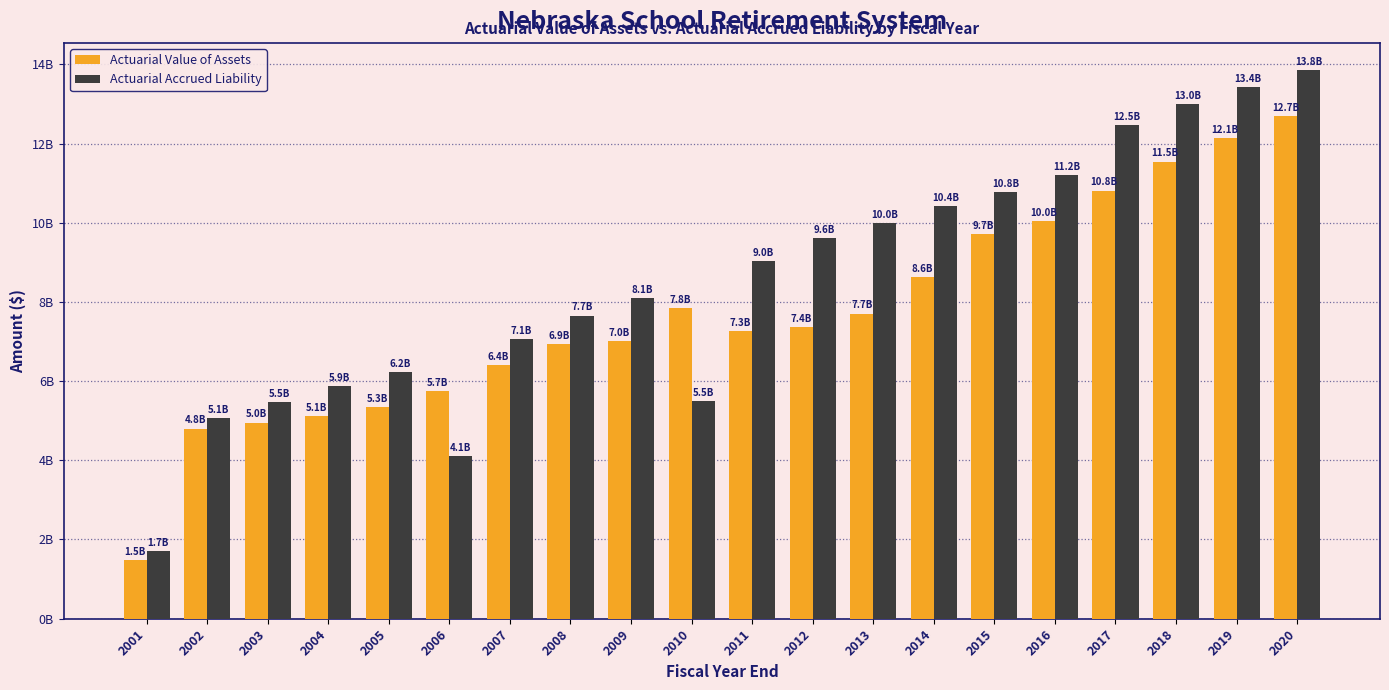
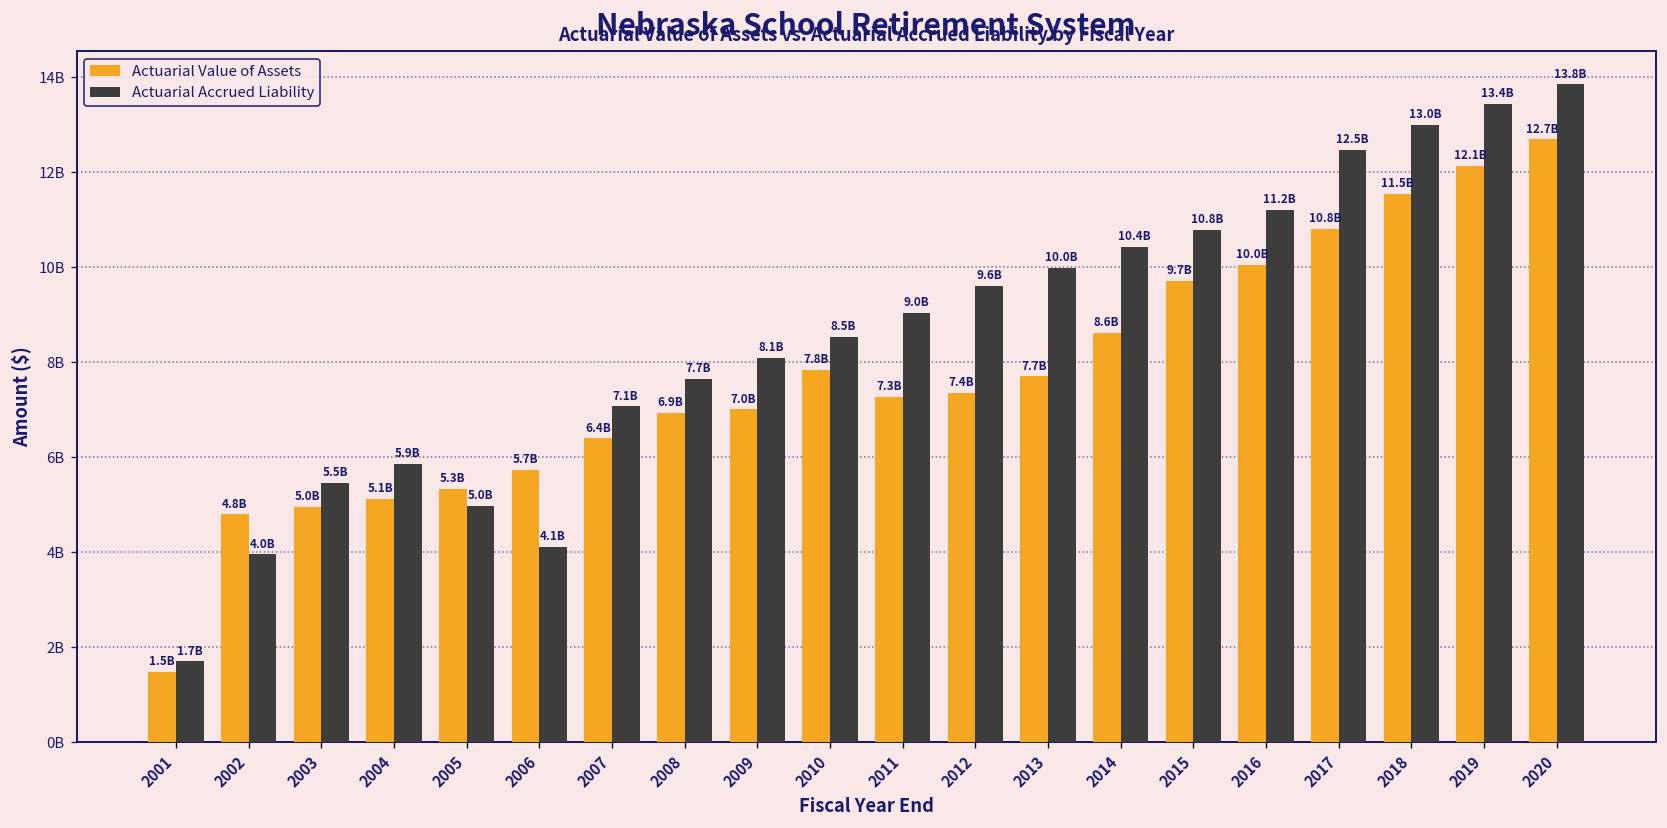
  {
    "Actuarial Value of Assets": {
      "2001": "1.5B",
      "2002": "4.8B",
      "2003": "5.0B",
      "2004": "5.1B",
      "2005": "5.3B",
      "2006": "5.7B",
      "2007": "6.4B",
      "2008": "6.9B",
      "2009": "7.0B",
      "2010": "7.8B",
      "2011": "7.3B",
      "2012": "7.4B",
      "2013": "7.7B",
      "2014": "8.6B",
      "2015": "9.7B",
      "2016": "10.0B",
      "2017": "10.8B",
      "2018": "11.5B",
      "2019": "12.1B",
      "2020": "12.7B"
    },
    "Actuarial Accrued Liability": {
      "2001": "1.7B",
-     "2002": "5.1B",
+     "2002": "4.0B",
      "2003": "5.5B",
      "2004": "5.9B",
-     "2005": "6.2B",
+     "2005": "5.0B",
      "2006": "4.1B",
      "2007": "7.1B",
      "2008": "7.7B",
      "2009": "8.1B",
-     "2010": "5.5B",
+     "2010": "8.5B",
      "2011": "9.0B",
      "2012": "9.6B",
      "2013": "10.0B",
      "2014": "10.4B",
      "2015": "10.8B",
      "2016": "11.2B",
      "2017": "12.5B",
      "2018": "13.0B",
      "2019": "13.4B",
      "2020": "13.8B"
    }
  }
